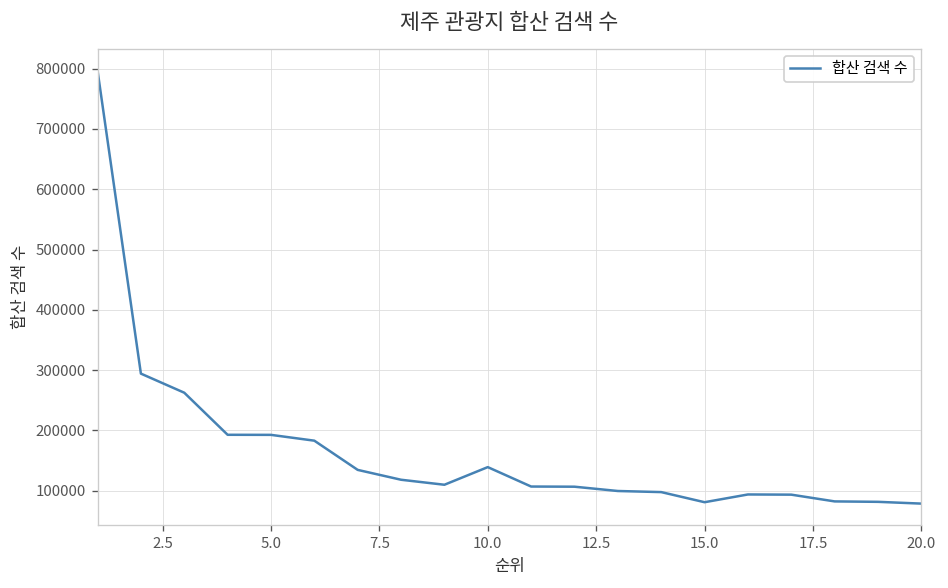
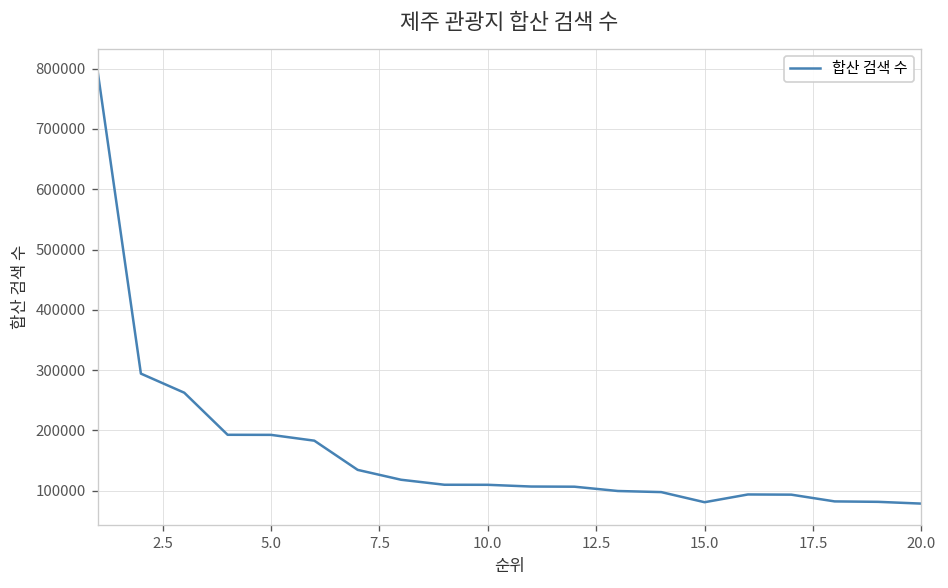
  {
    "5.0": 190000,
-   "10.0": 140000,
+   "10.0": 110000,
    "15.0": 80000,
    "20.0": 80000
  }
